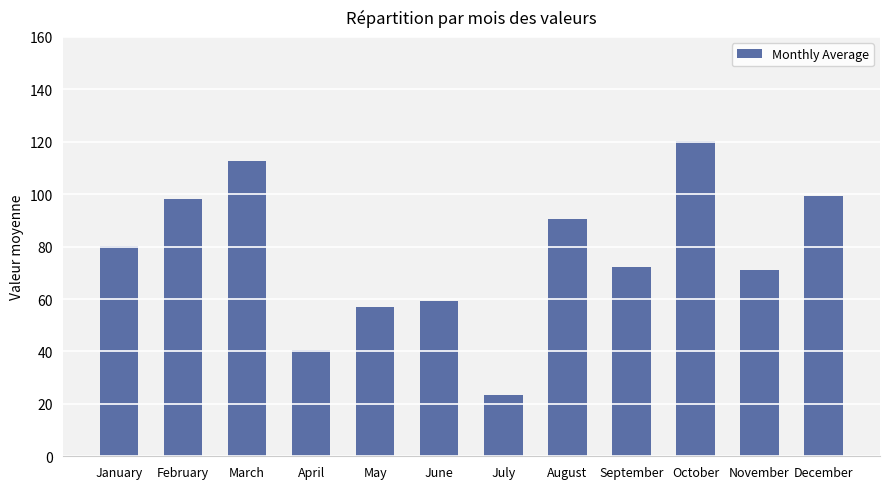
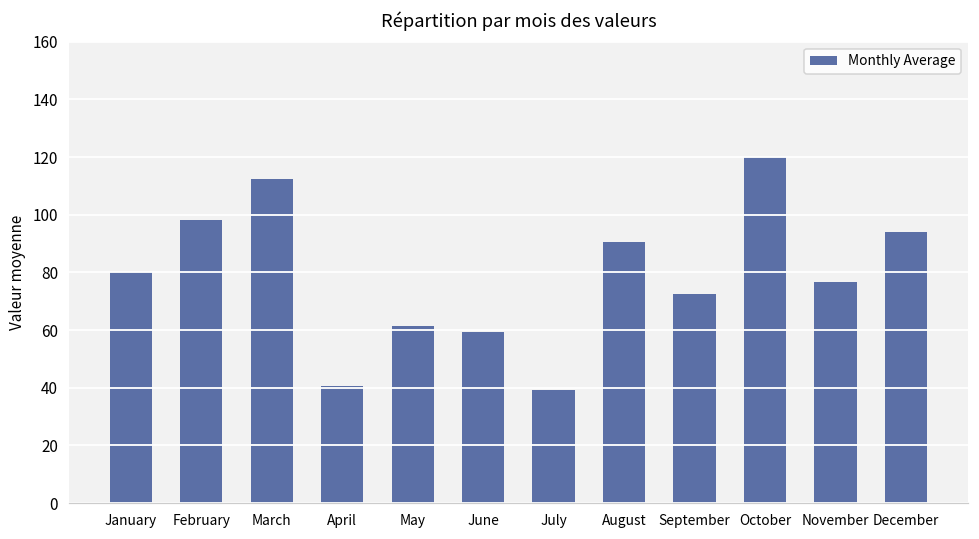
  {
    "January": 80,
    "February": 98,
    "March": 113,
    "April": 41,
-   "May": 57,
+   "May": 61,
    "June": 59,
-   "July": 23,
+   "July": 39,
    "August": 90,
    "September": 72,
    "October": 120,
-   "November": 71,
-   "December": 99
+   "November": 77,
+   "December": 94
  }
